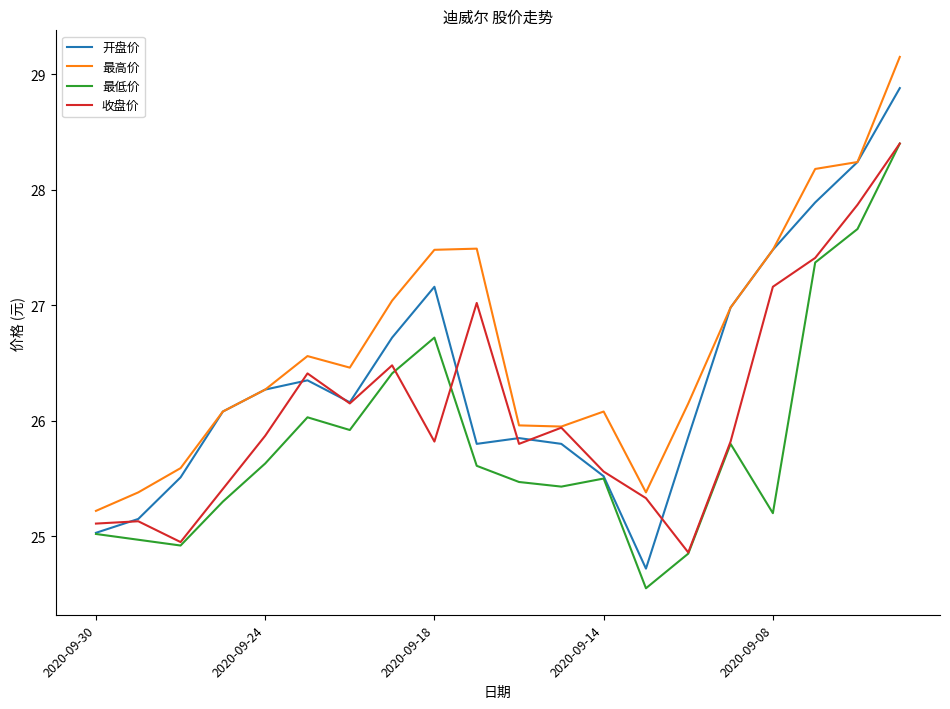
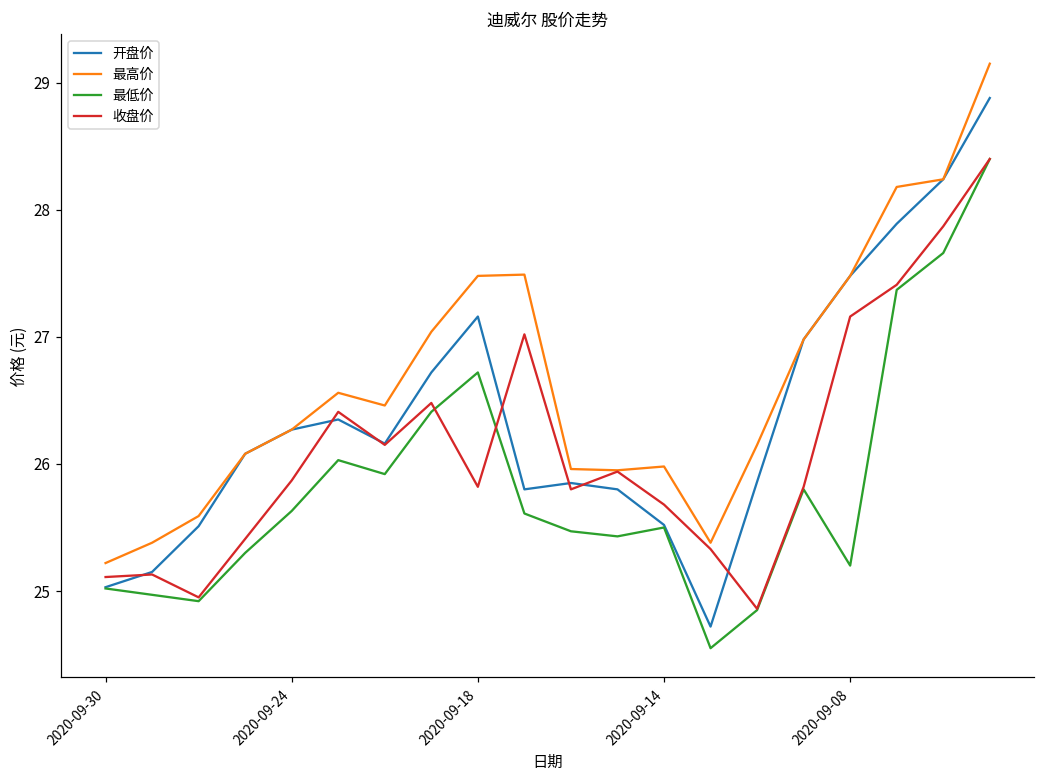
  {
    "开盘价": {
      "2020-09-18": 27.16
    },
    "最高价": {
      "2020-09-30": 25.22,
      "2020-09-18": 27.48,
-     "2020-09-14": 26.08
+     "2020-09-14": 25.98
    },
    "最低价": {
      "2020-09-24": 25.63,
      "2020-09-18": 26.72,
      "2020-09-08": 25.20
    },
    "收盘价": {
      "2020-09-30": 25.11,
      "2020-09-24": 25.87,
      "2020-09-18": 25.82,
-     "2020-09-14": 25.56,
+     "2020-09-14": 25.68,
      "2020-09-08": 27.16
    }
  }
